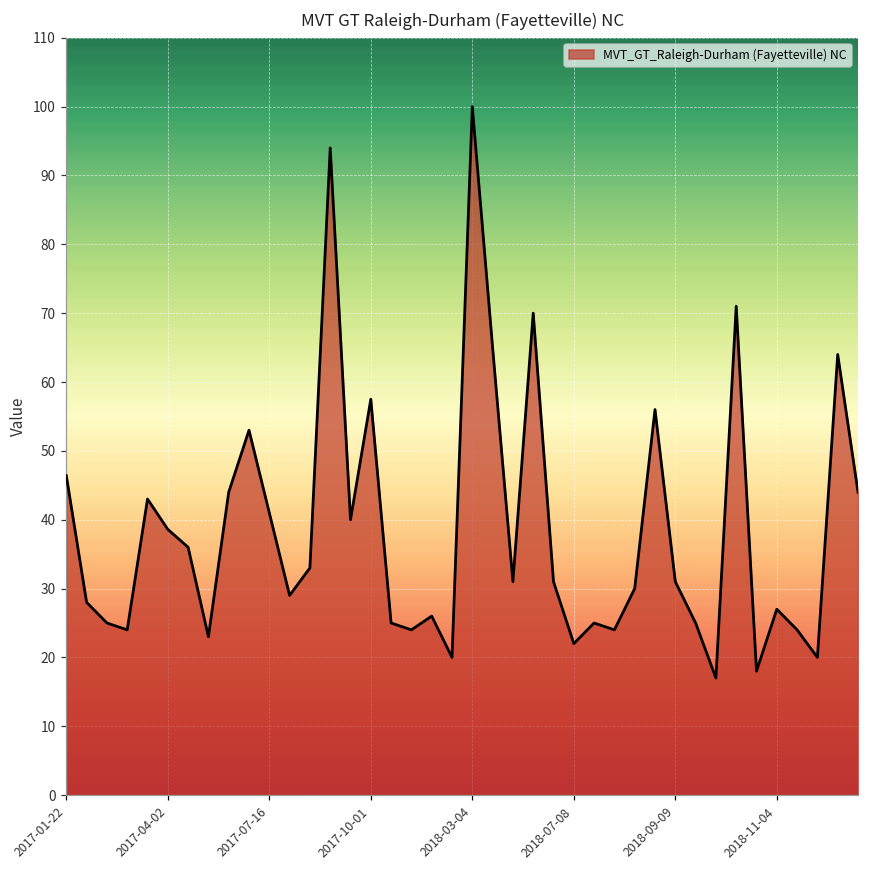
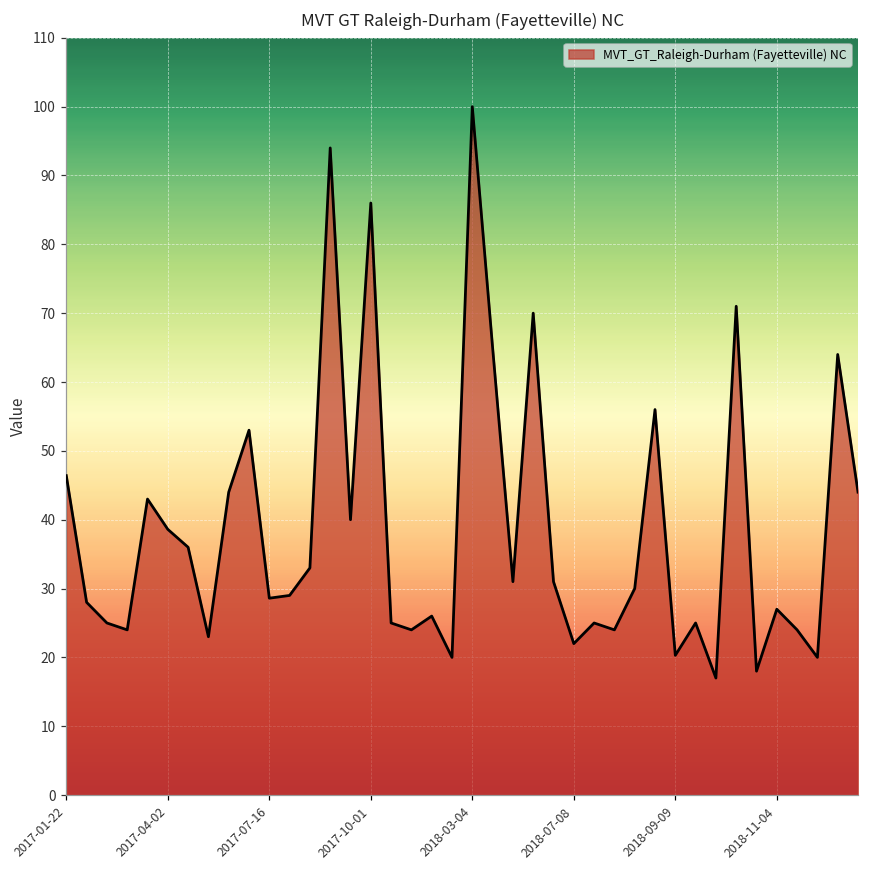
  {
    "2017-01-22": 46,
    "2017-04-02": 39,
-   "2017-07-16": 41,
-   "2017-10-01": 58,
+   "2017-07-16": 29,
+   "2017-10-01": 86,
    "2018-03-04": 100,
    "2018-07-08": 22,
-   "2018-09-09": 31,
+   "2018-09-09": 20,
    "2018-11-04": 27
  }
